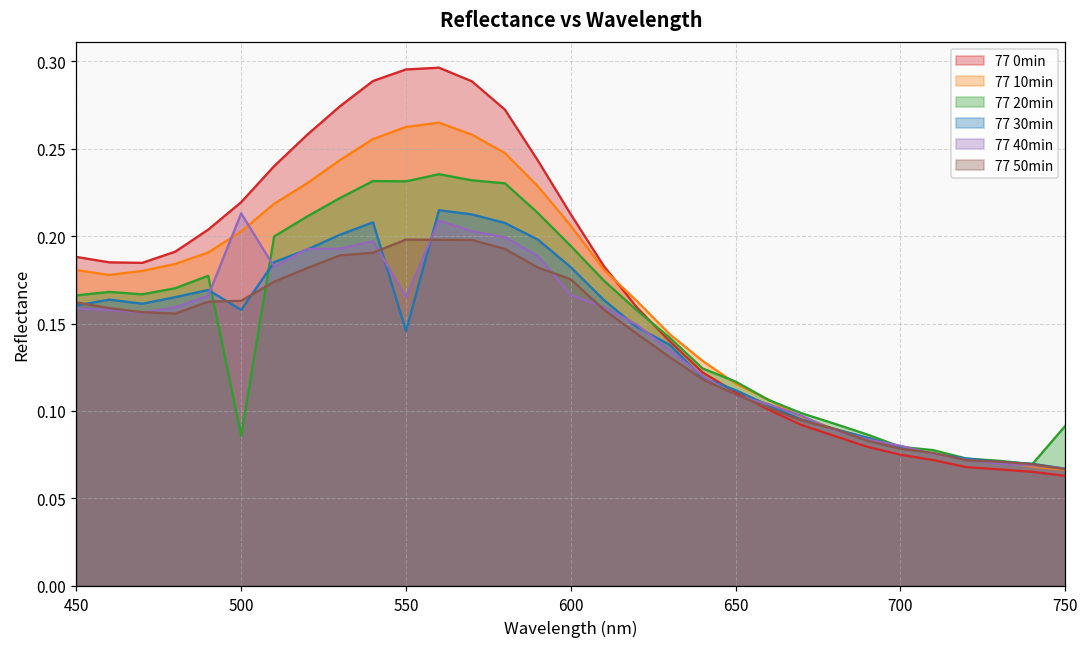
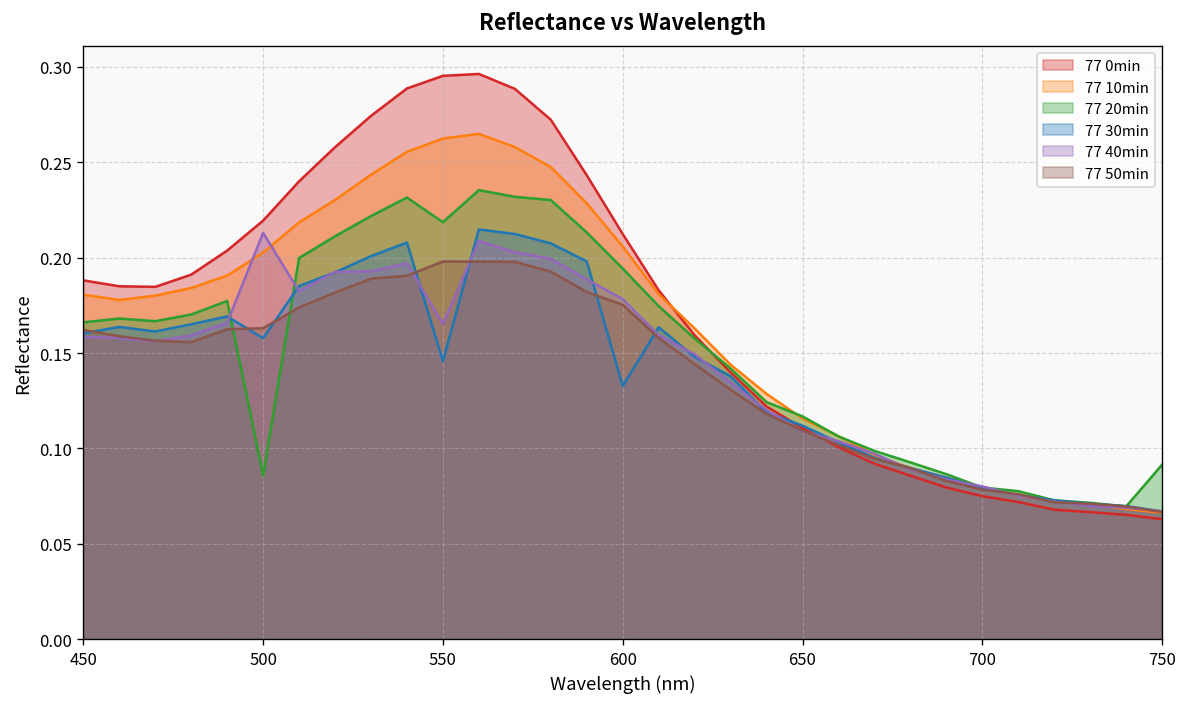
  {
    "77 20min": {
      "450": 0.166,
      "500": 0.086,
-     "550": 0.231,
+     "550": 0.219,
      "600": 0.194,
      "750": 0.092
    },
    "77 30min": {
      "450": 0.160,
      "500": 0.158,
      "550": 0.146,
-     "600": 0.182
+     "600": 0.133
    },
    "77 40min": {
      "450": 0.159,
      "500": 0.213,
      "550": 0.165,
-     "600": 0.166
+     "600": 0.178
    }
  }
